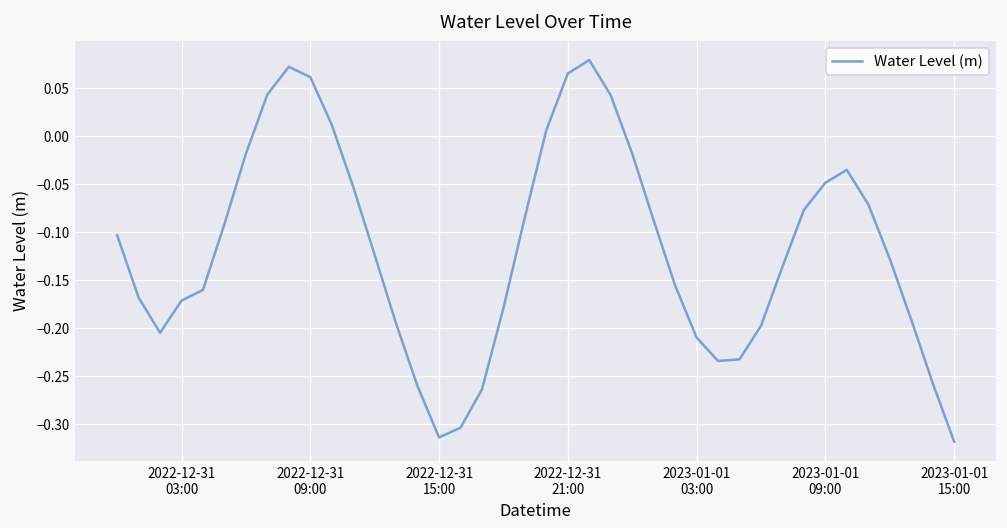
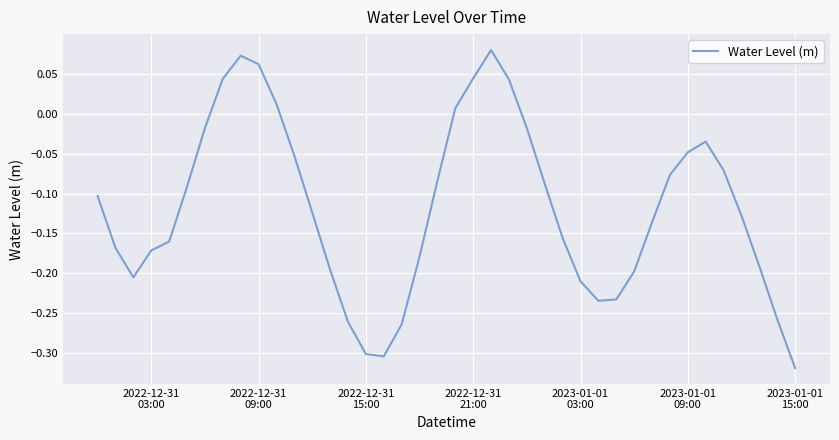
  {
    "2022-12-31 03:00": -0.17,
    "2022-12-31 09:00": 0.06,
-   "2022-12-31 15:00": -0.31,
-   "2022-12-31 21:00": 0.07,
+   "2022-12-31 15:00": -0.30,
+   "2022-12-31 21:00": 0.04,
    "2023-01-01 03:00": -0.21,
    "2023-01-01 09:00": -0.05,
    "2023-01-01 15:00": -0.32
  }
